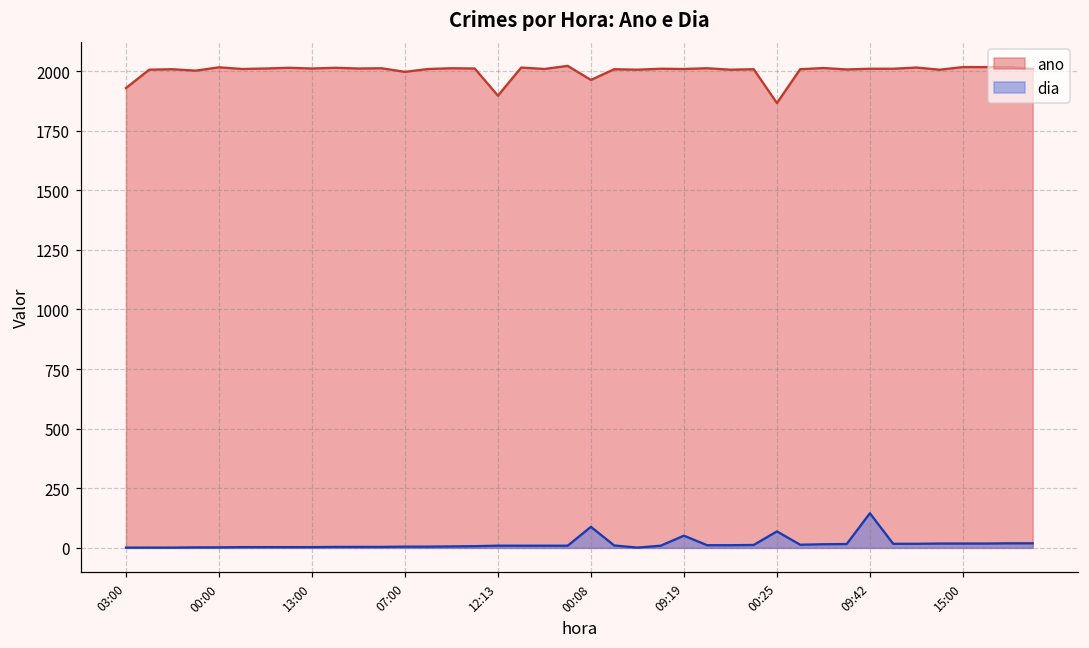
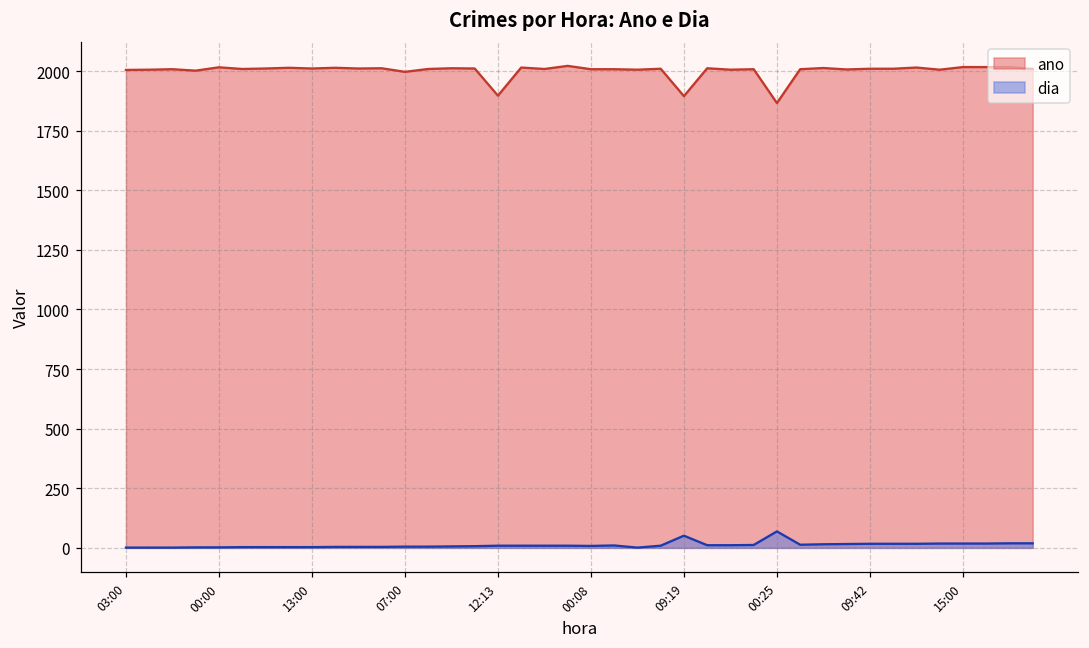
  {
    "ano": {
-     "03:00": 1930,
+     "03:00": 2010,
      "00:00": 2020,
      "13:00": 2010,
      "12:13": 1900,
-     "00:08": 1960,
-     "09:19": 2010,
+     "00:08": 2010,
+     "09:19": 1900,
      "00:25": 1870,
      "09:42": 2010
    },
    "dia": {
      "03:00": 0,
      "00:00": 0,
      "13:00": 0,
      "12:13": 10,
-     "00:08": 90,
+     "00:08": 10,
      "09:19": 50,
      "00:25": 70,
-     "09:42": 150
+     "09:42": 20
    }
  }
